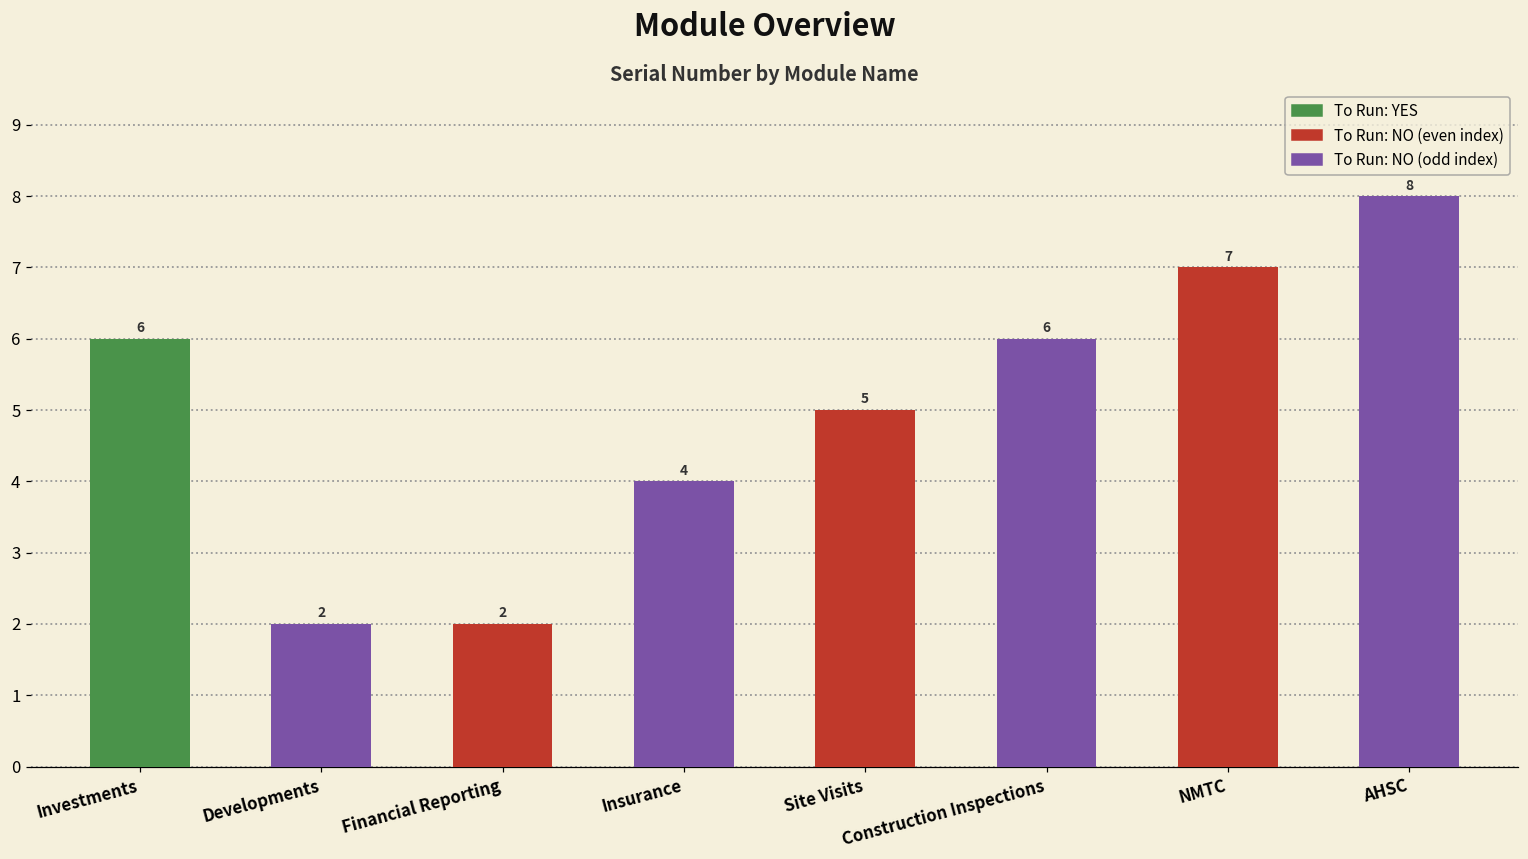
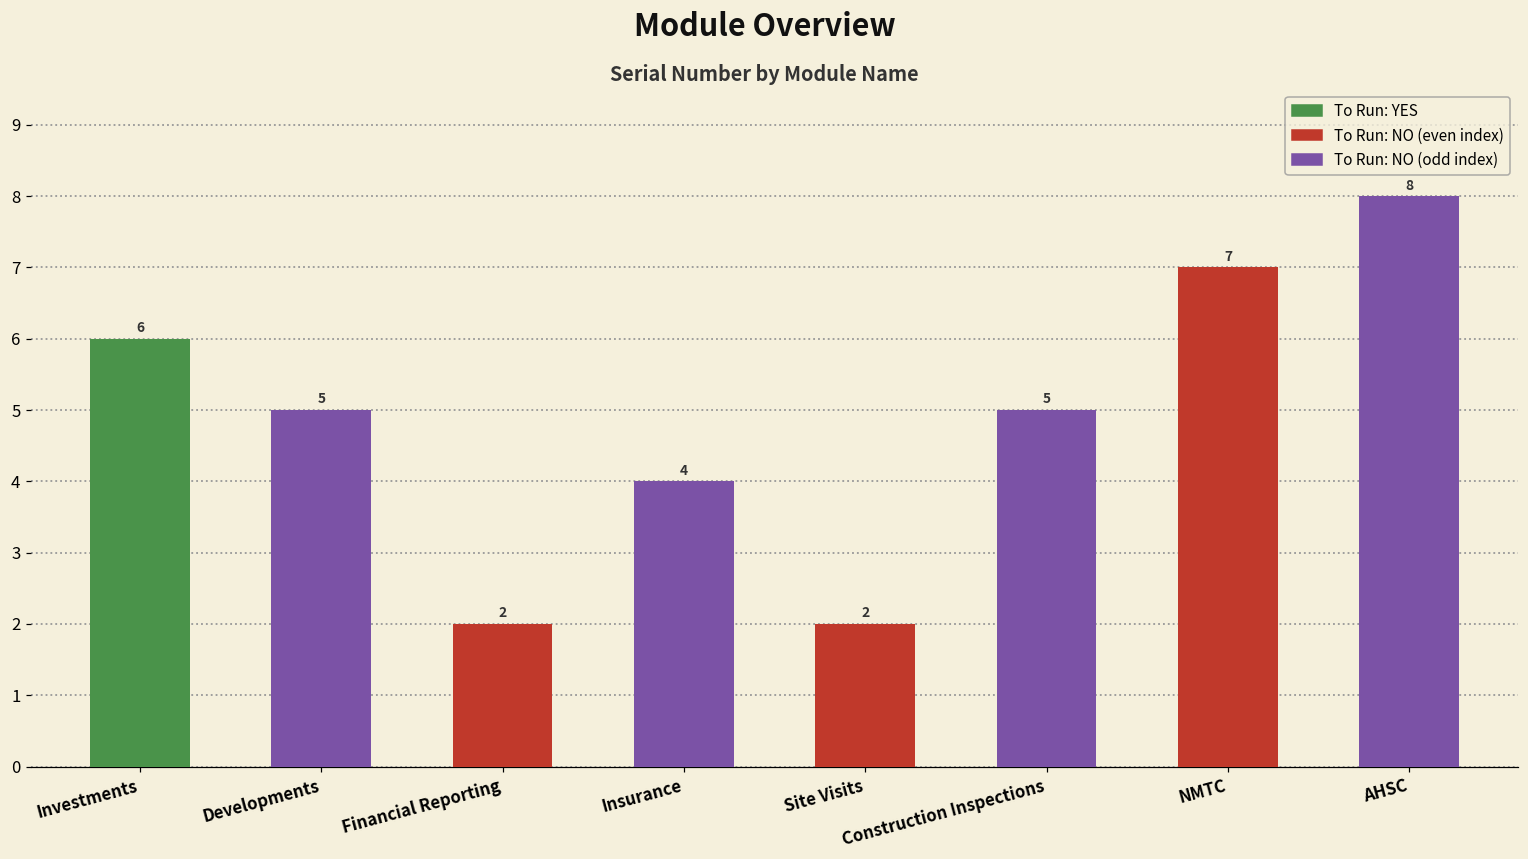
  {
    "Investments": 6,
-   "Developments": 2,
+   "Developments": 5,
    "Financial Reporting": 2,
    "Insurance": 4,
-   "Site Visits": 5,
-   "Construction Inspections": 6,
+   "Site Visits": 2,
+   "Construction Inspections": 5,
    "NMTC": 7,
    "AHSC": 8
  }
